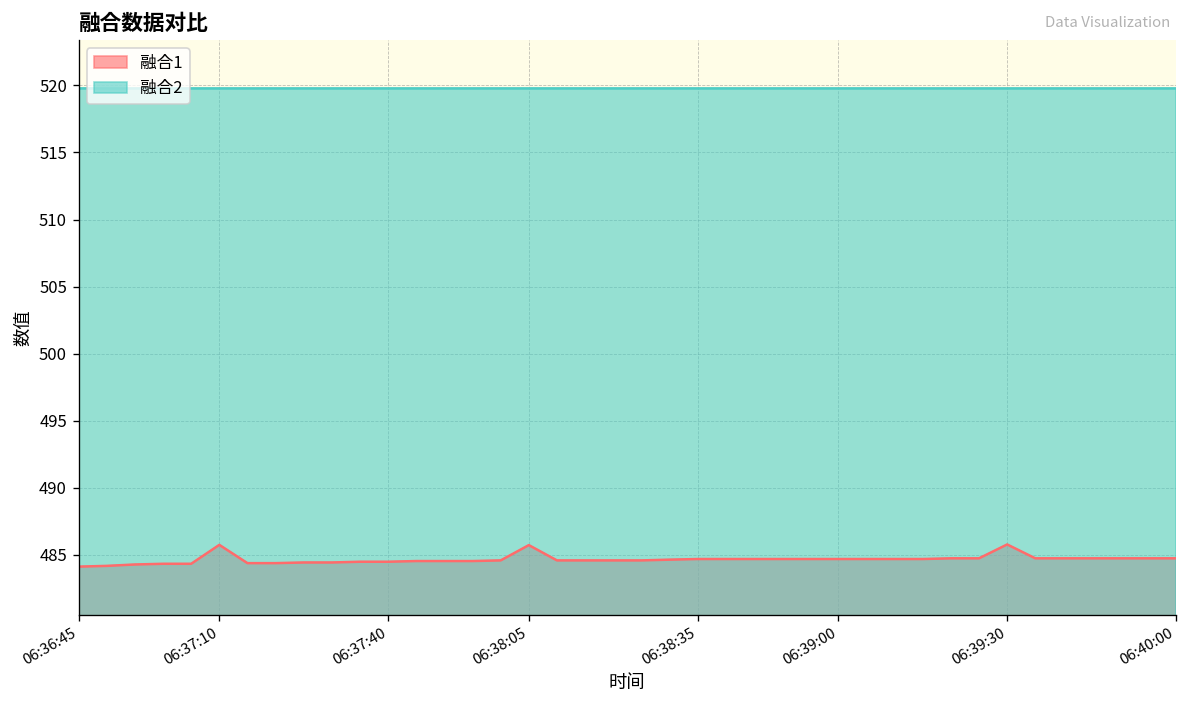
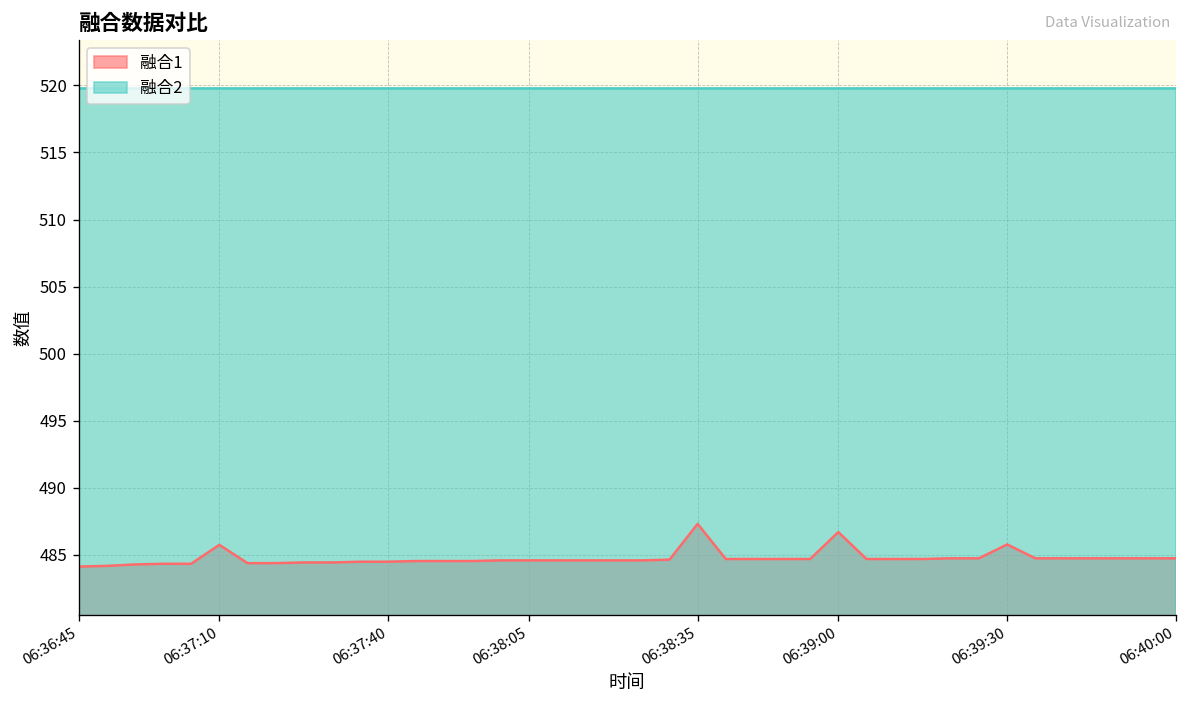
  {
    "融合1": {
      "06:36:45": 484.1,
      "06:37:10": 485.8,
      "06:37:40": 484.5,
-     "06:38:05": 485.7,
-     "06:38:35": 484.7,
-     "06:39:00": 484.7,
+     "06:38:05": 484.6,
+     "06:38:35": 487.3,
+     "06:39:00": 486.7,
      "06:39:30": 485.8,
      "06:40:00": 484.7
    },
    "融合2": {
      "06:36:45": 519.8,
      "06:37:10": 519.8,
      "06:37:40": 519.8,
      "06:38:05": 519.8,
      "06:38:35": 519.8,
      "06:39:00": 519.8,
      "06:39:30": 519.8,
      "06:40:00": 519.8
    }
  }
